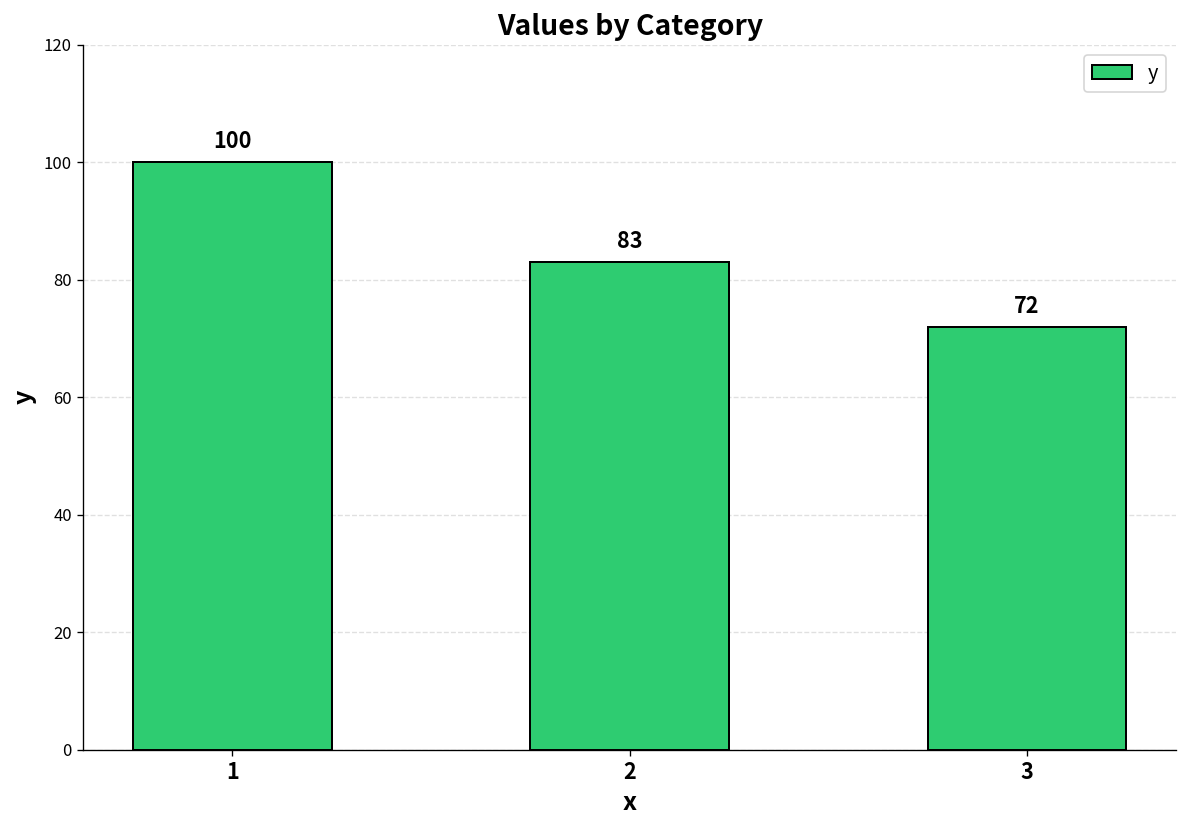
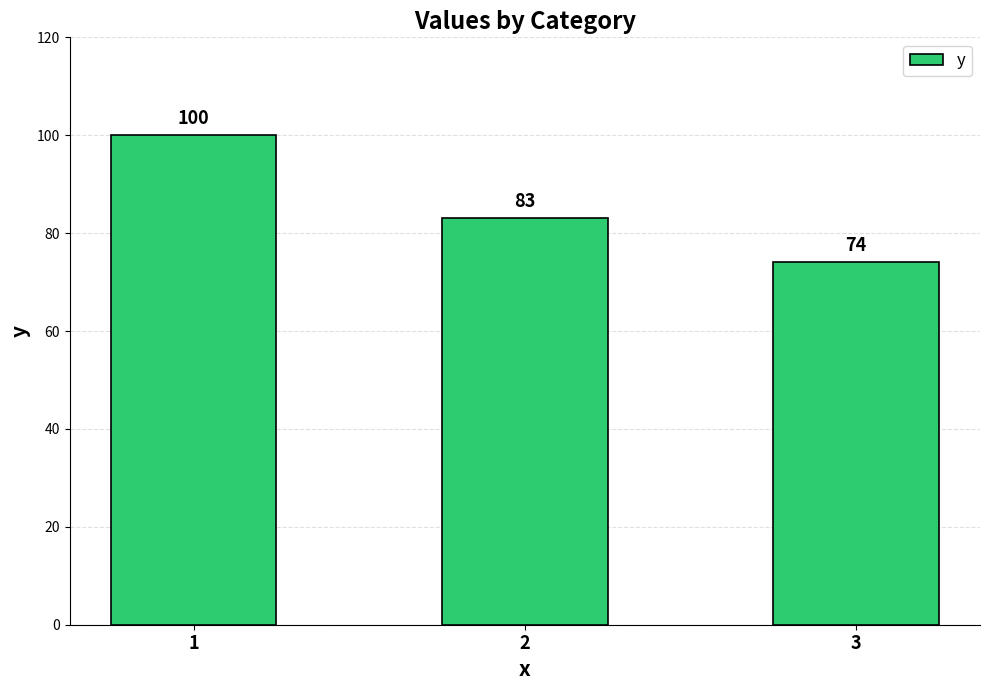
  {
    "1": 100,
    "2": 83,
-   "3": 72
+   "3": 74
  }
